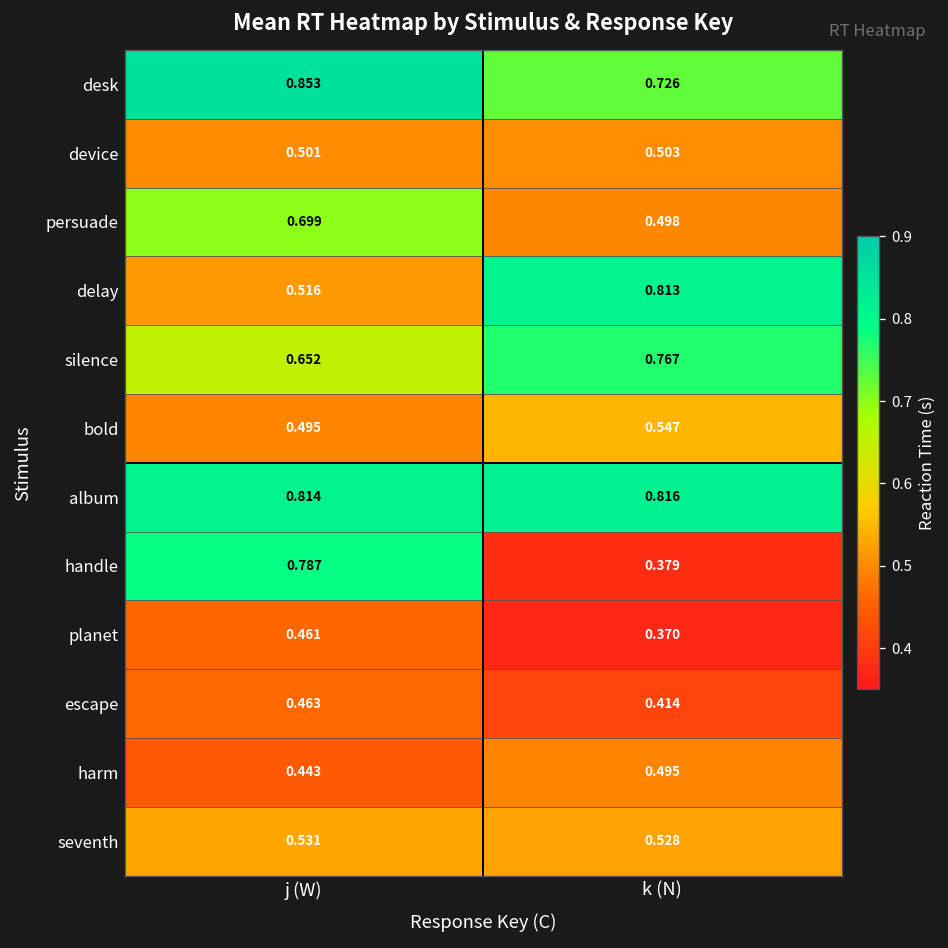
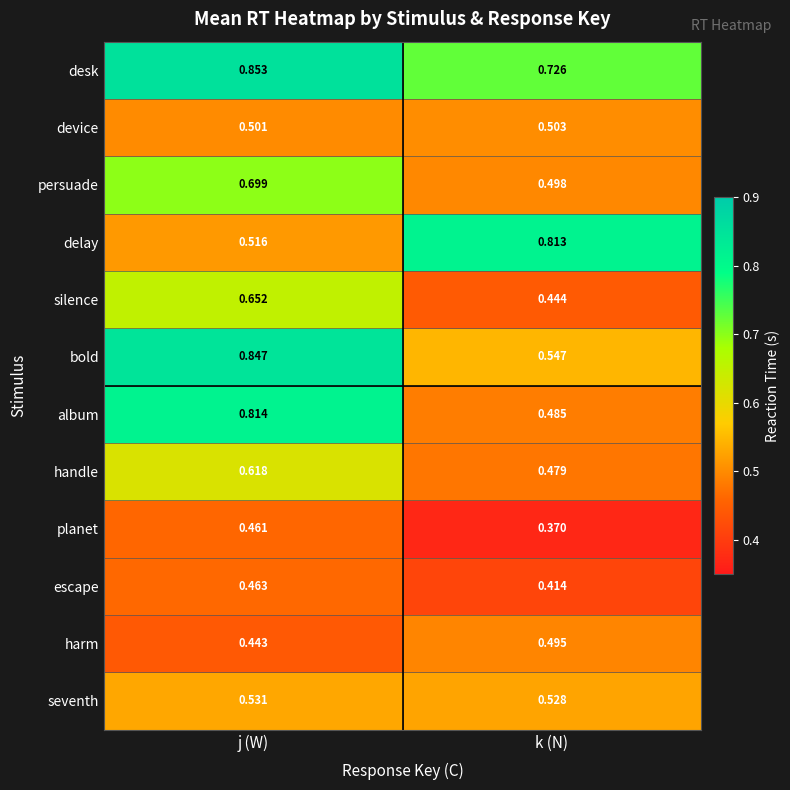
  {
    "desk": {
      "j (W)": 0.853,
      "k (N)": 0.726
    },
    "device": {
      "j (W)": 0.501,
      "k (N)": 0.503
    },
    "persuade": {
      "j (W)": 0.699,
      "k (N)": 0.498
    },
    "delay": {
      "j (W)": 0.516,
      "k (N)": 0.813
    },
    "silence": {
      "j (W)": 0.652,
-     "k (N)": 0.767
+     "k (N)": 0.444
    },
    "bold": {
-     "j (W)": 0.495,
+     "j (W)": 0.847,
      "k (N)": 0.547
    },
    "album": {
      "j (W)": 0.814,
-     "k (N)": 0.816
+     "k (N)": 0.485
    },
    "handle": {
-     "j (W)": 0.787,
-     "k (N)": 0.379
+     "j (W)": 0.618,
+     "k (N)": 0.479
    },
    "planet": {
      "j (W)": 0.461,
      "k (N)": 0.370
    },
    "escape": {
      "j (W)": 0.463,
      "k (N)": 0.414
    },
    "harm": {
      "j (W)": 0.443,
      "k (N)": 0.495
    },
    "seventh": {
      "j (W)": 0.531,
      "k (N)": 0.528
    }
  }
